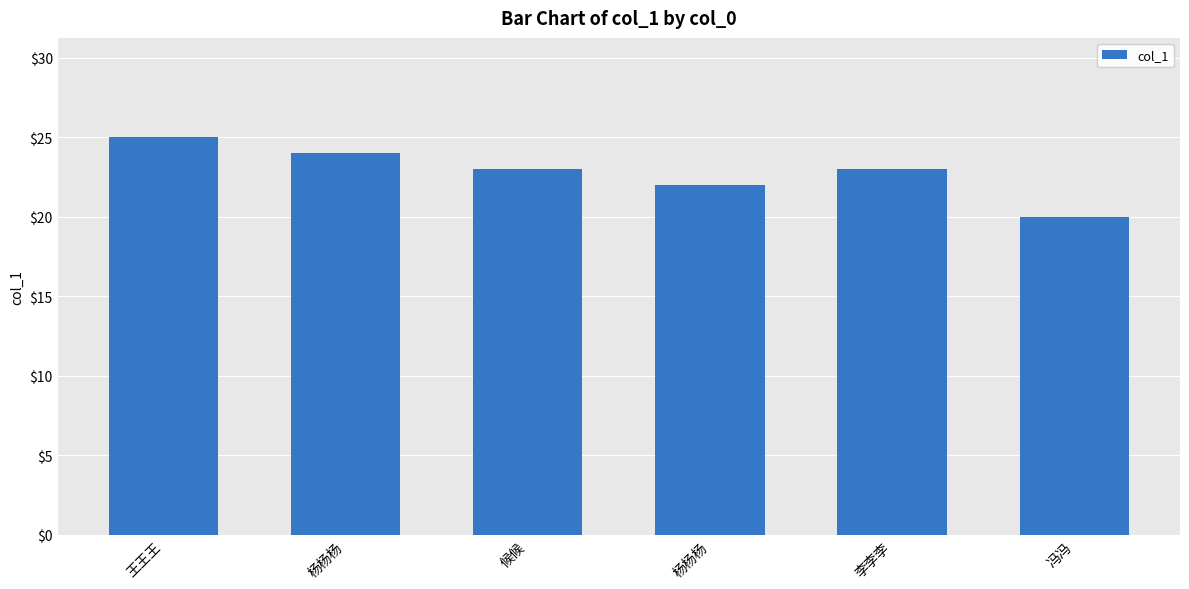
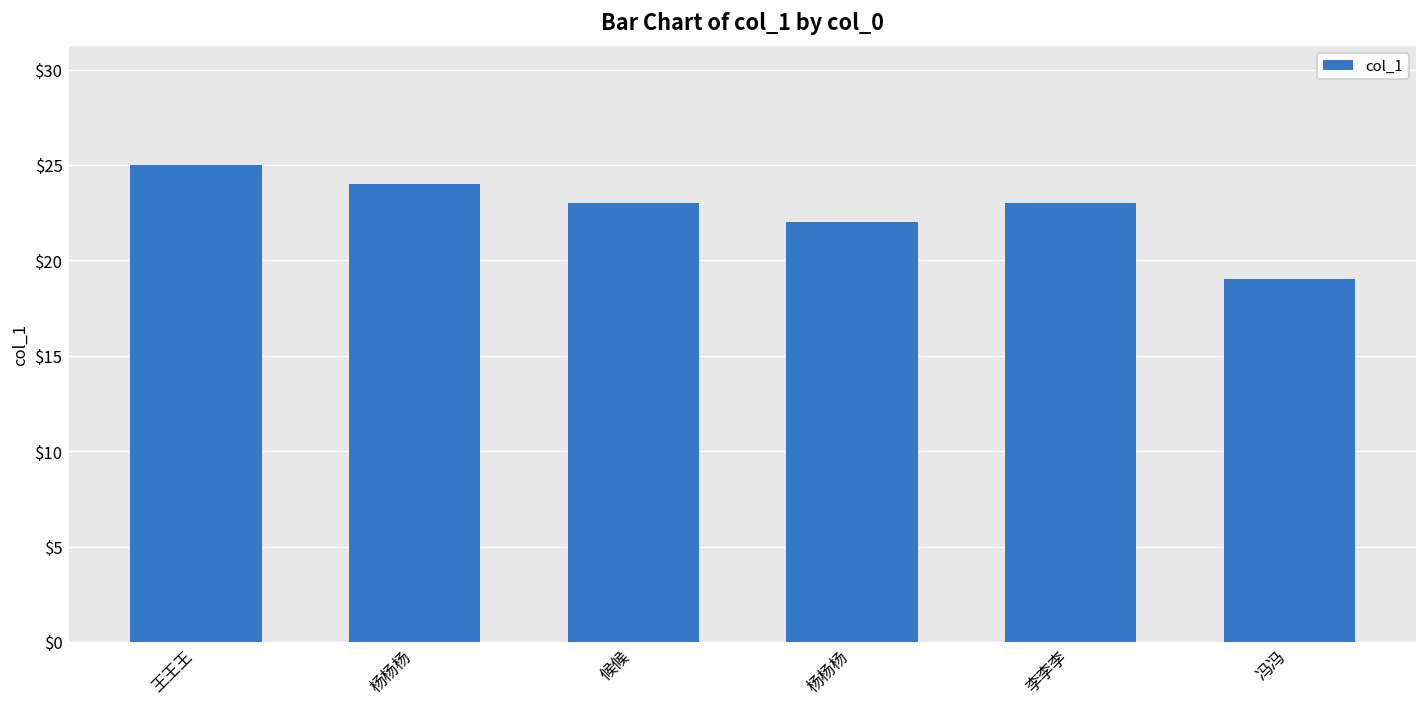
  {
    "王王王": "$25",
    "候候": "$23",
    "李李李": "$23",
-   "冯冯": "$20"
+   "冯冯": "$19"
  }
